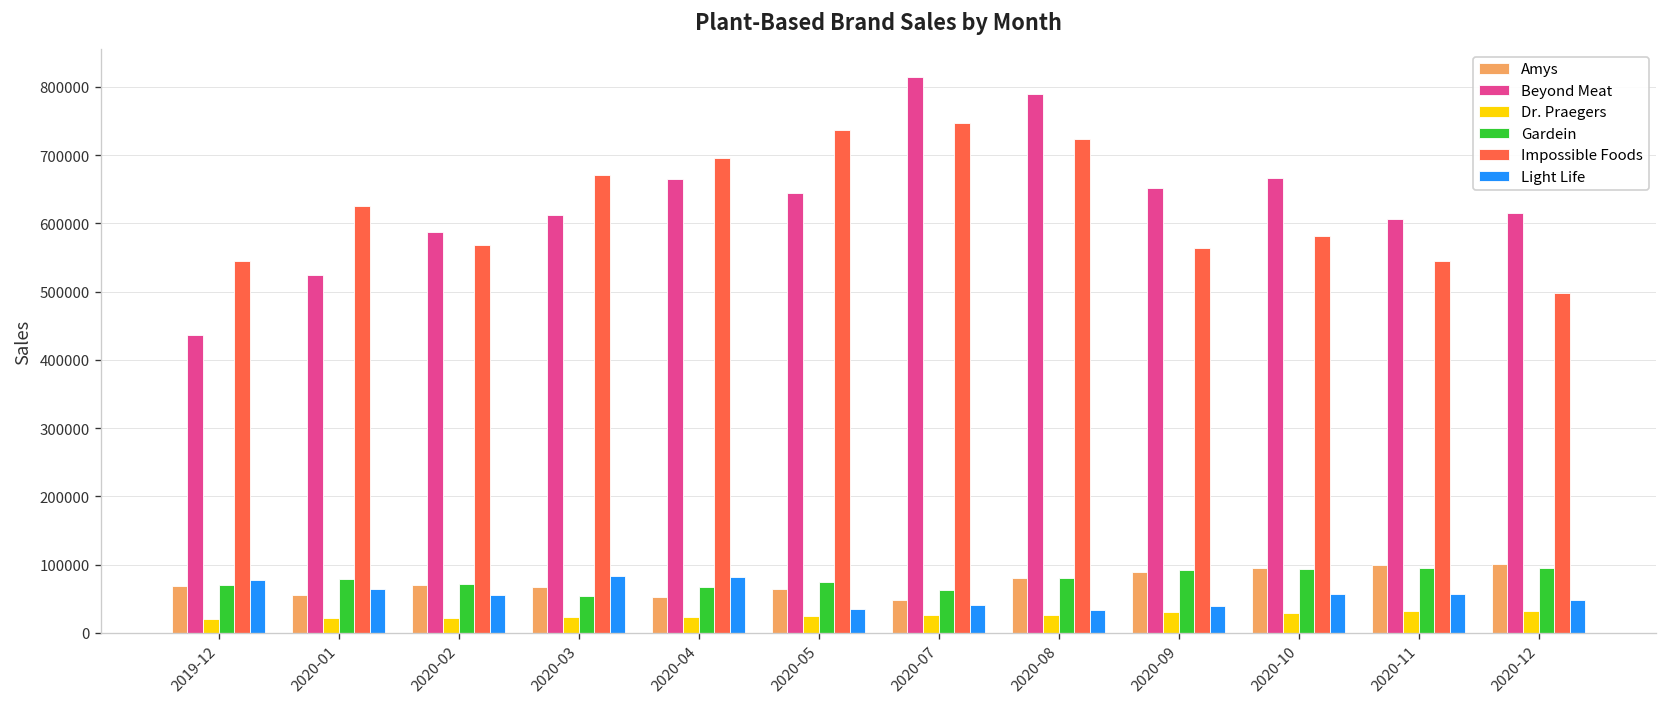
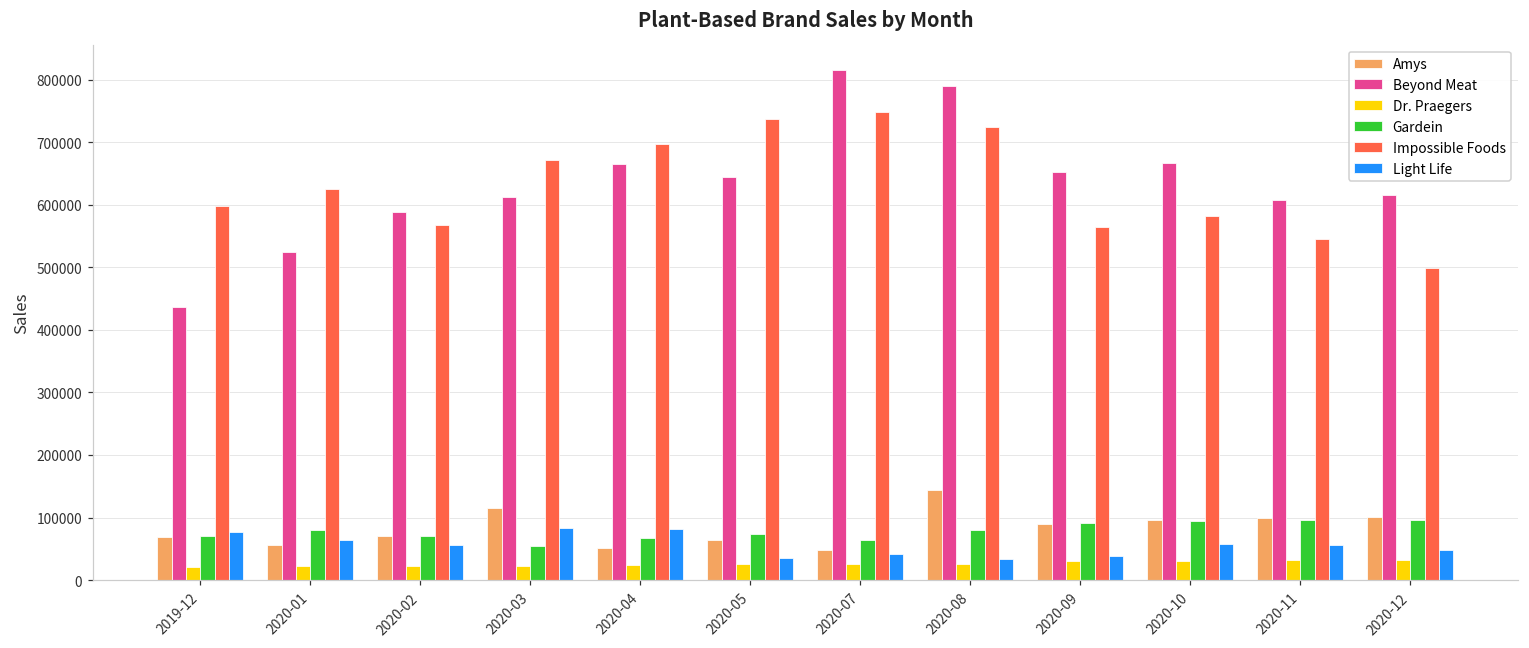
  {
    "Amys": {
      "2019-12": 70000,
      "2020-01": 60000,
      "2020-02": 70000,
-     "2020-03": 70000,
+     "2020-03": 120000,
      "2020-04": 50000,
      "2020-05": 60000,
      "2020-07": 50000,
-     "2020-08": 80000,
+     "2020-08": 140000,
      "2020-09": 90000,
      "2020-10": 100000,
      "2020-11": 100000,
      "2020-12": 100000
    },
    "Beyond Meat": {
      "2019-12": 440000,
      "2020-01": 520000,
      "2020-02": 590000,
      "2020-03": 610000,
      "2020-04": 660000,
      "2020-05": 640000,
      "2020-07": 810000,
      "2020-08": 790000,
      "2020-09": 650000,
      "2020-10": 670000,
      "2020-11": 610000,
      "2020-12": 610000
    },
    "Dr. Praegers": {
      "2019-12": 20000,
      "2020-01": 20000,
      "2020-02": 20000,
      "2020-03": 20000,
      "2020-04": 20000,
      "2020-05": 30000,
      "2020-07": 30000,
      "2020-08": 30000,
      "2020-09": 30000,
      "2020-10": 30000,
      "2020-11": 30000,
      "2020-12": 30000
    },
    "Gardein": {
      "2019-12": 70000,
      "2020-01": 80000,
      "2020-02": 70000,
      "2020-03": 50000,
      "2020-04": 70000,
      "2020-05": 70000,
      "2020-07": 60000,
      "2020-08": 80000,
      "2020-09": 90000,
      "2020-10": 90000,
      "2020-11": 100000,
      "2020-12": 100000
    },
    "Impossible Foods": {
-     "2019-12": 550000,
+     "2019-12": 600000,
      "2020-01": 630000,
      "2020-02": 570000,
      "2020-03": 670000,
      "2020-04": 700000,
      "2020-05": 740000,
      "2020-07": 750000,
      "2020-08": 720000,
      "2020-09": 560000,
      "2020-10": 580000,
      "2020-11": 550000,
      "2020-12": 500000
    },
    "Light Life": {
      "2019-12": 80000,
      "2020-01": 60000,
      "2020-02": 60000,
      "2020-03": 80000,
      "2020-04": 80000,
      "2020-05": 30000,
      "2020-07": 40000,
      "2020-08": 30000,
      "2020-09": 40000,
      "2020-10": 60000,
      "2020-11": 60000,
      "2020-12": 50000
    }
  }
